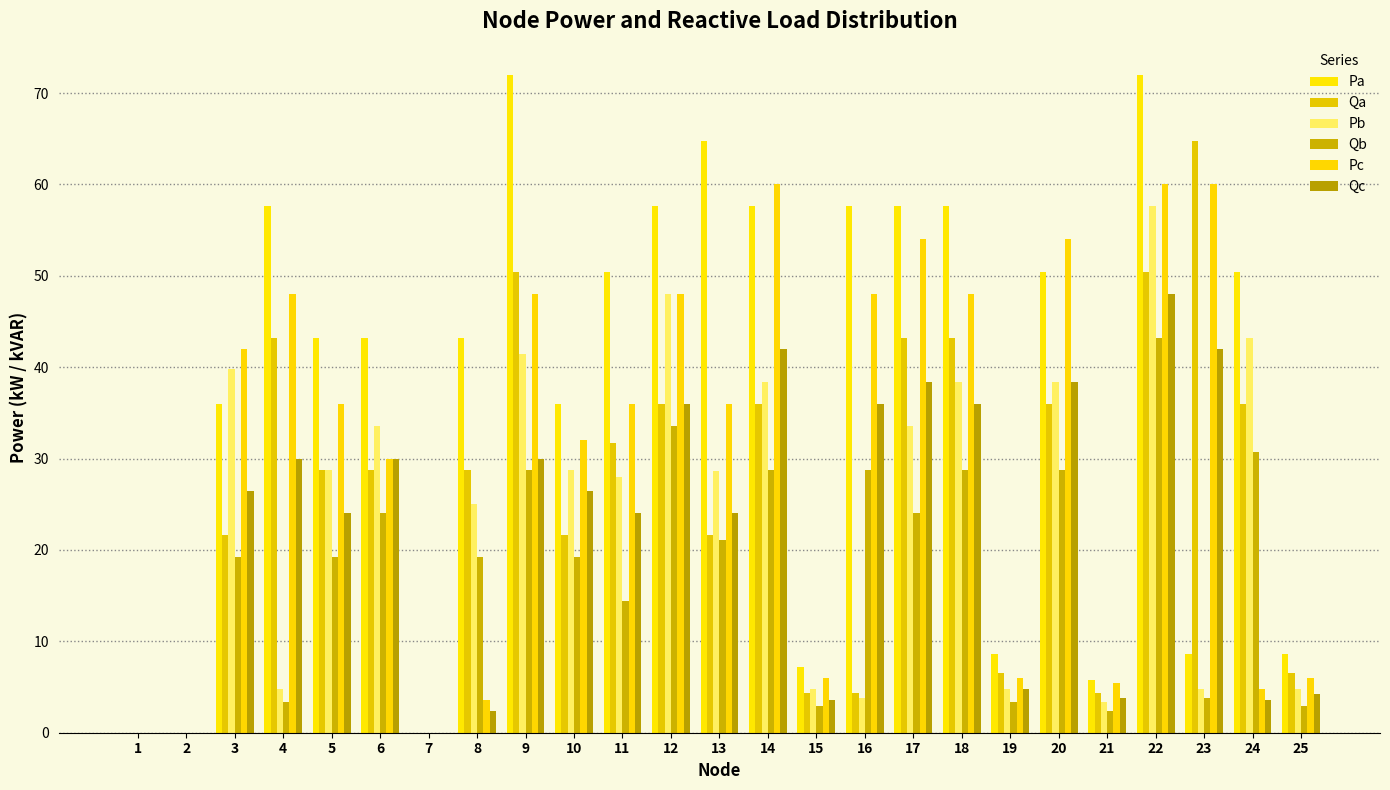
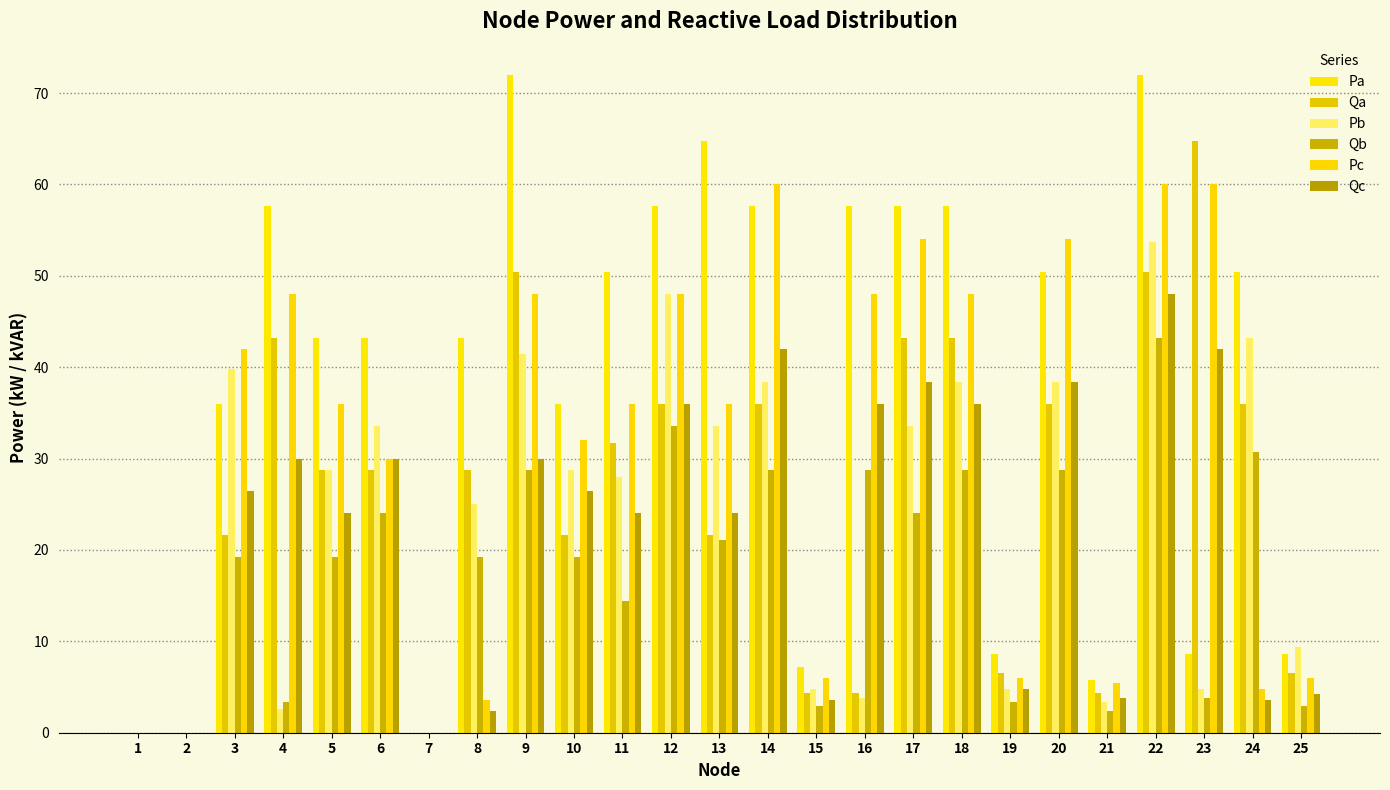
  {
    "Pb": {
      "1": 0,
      "2": 0,
      "3": 40,
-     "4": 5,
+     "4": 3,
      "5": 29,
      "6": 34,
      "7": 0,
      "8": 25,
      "9": 41,
      "10": 29,
      "11": 28,
      "12": 48,
-     "13": 29,
+     "13": 34,
      "14": 38,
      "15": 5,
      "16": 4,
      "17": 34,
      "18": 38,
      "19": 5,
      "20": 38,
      "21": 3,
-     "22": 58,
+     "22": 54,
      "23": 5,
      "24": 43,
-     "25": 5
+     "25": 9
    }
  }
